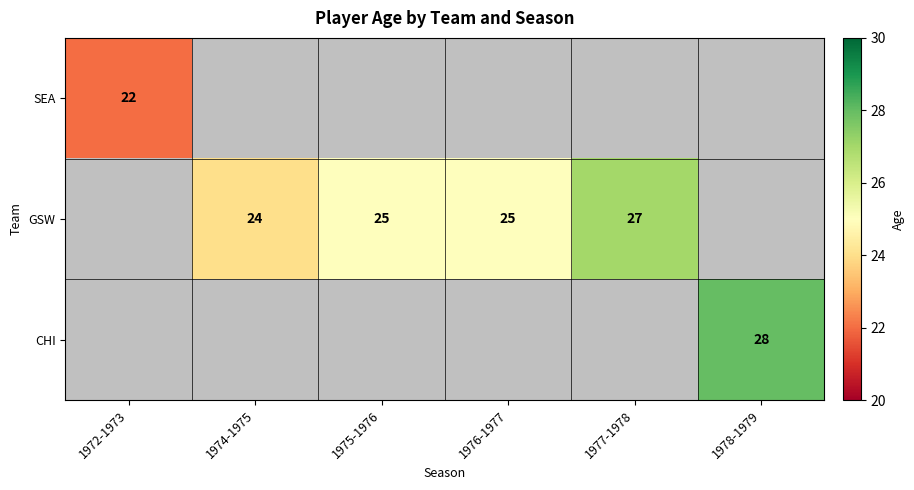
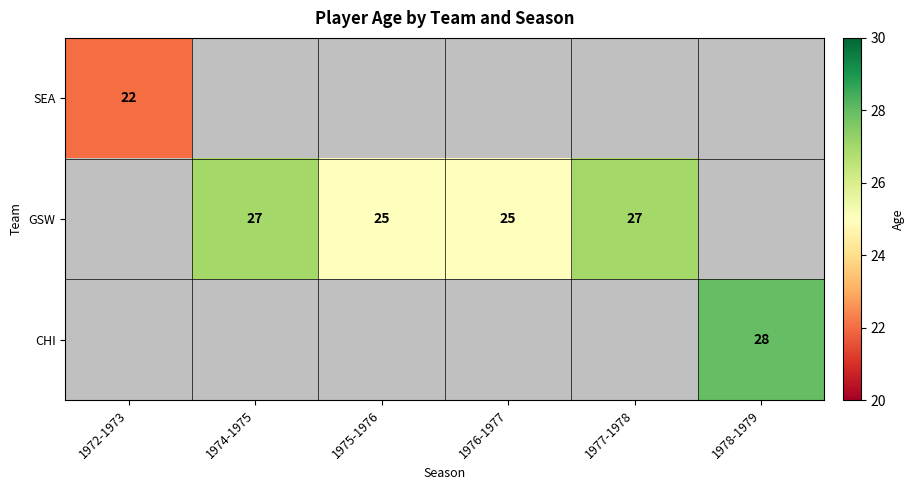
  {
    "SEA": {
      "1972-1973": 22
    },
    "GSW": {
-     "1974-1975": 24,
+     "1974-1975": 27,
      "1975-1976": 25,
      "1976-1977": 25,
      "1977-1978": 27
    },
    "CHI": {
      "1978-1979": 28
    }
  }
